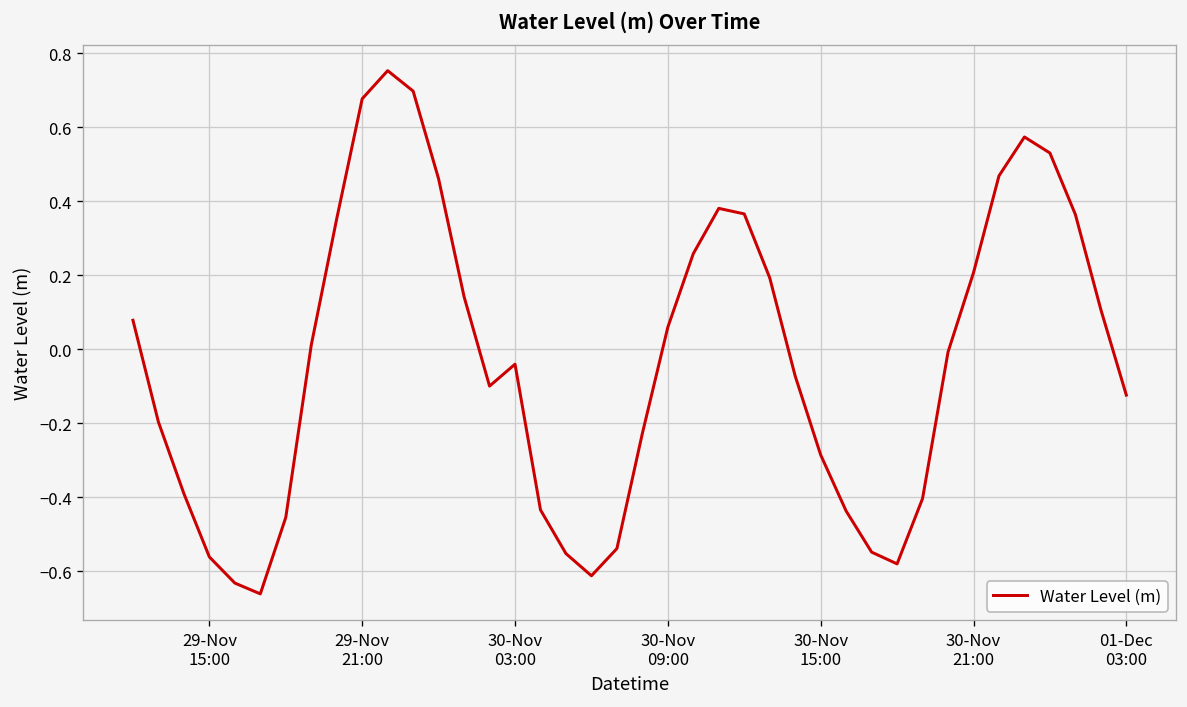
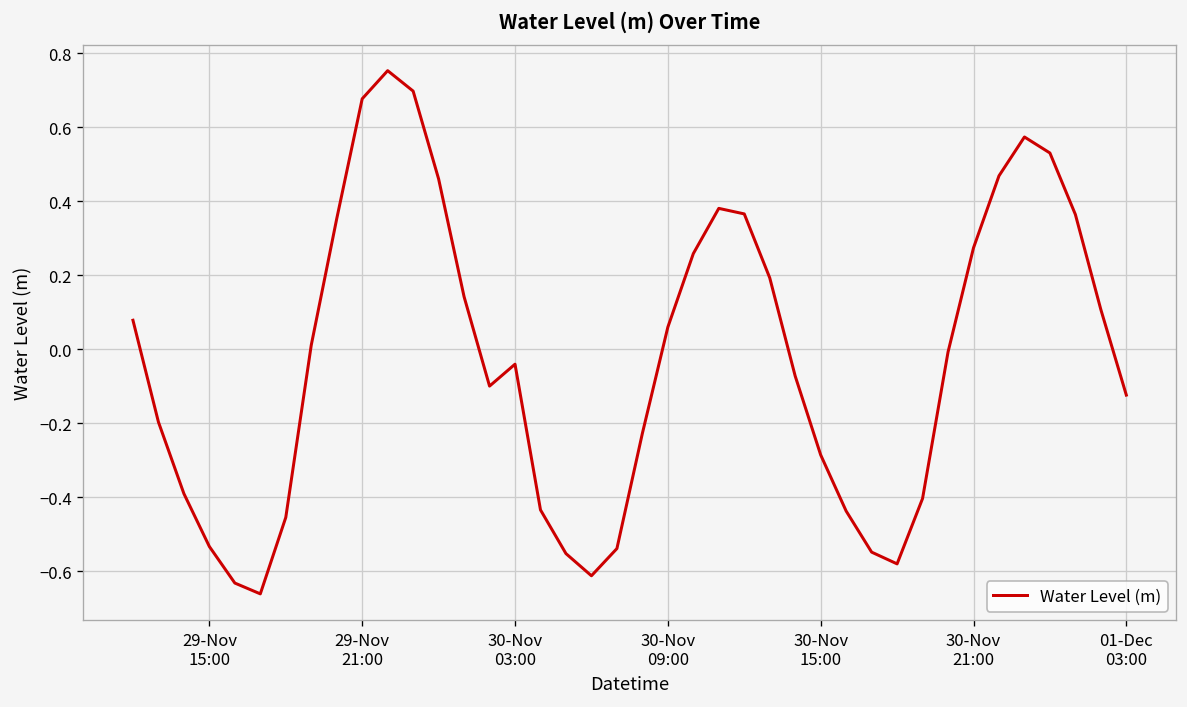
  {
-   "29-Nov 15:00": -0.56,
+   "29-Nov 15:00": -0.53,
    "29-Nov 21:00": 0.68,
    "30-Nov 03:00": -0.04,
    "30-Nov 09:00": 0.06,
    "30-Nov 15:00": -0.29,
-   "30-Nov 21:00": 0.21,
+   "30-Nov 21:00": 0.27,
    "01-Dec 03:00": -0.12
  }
